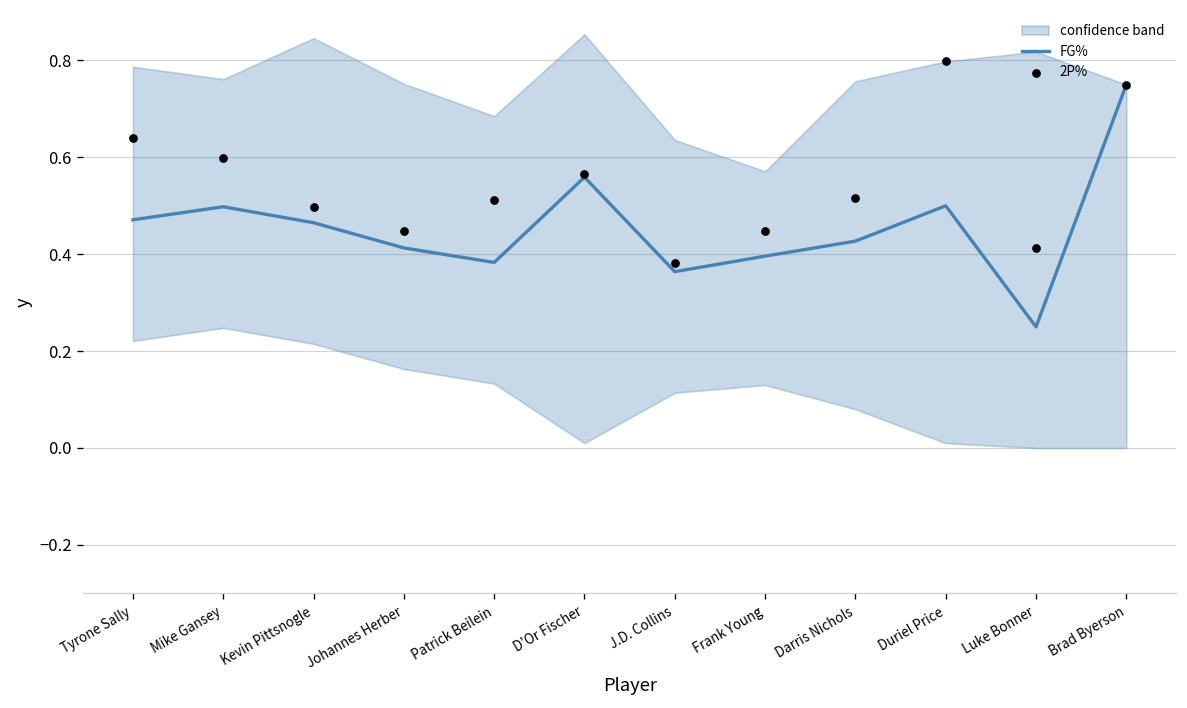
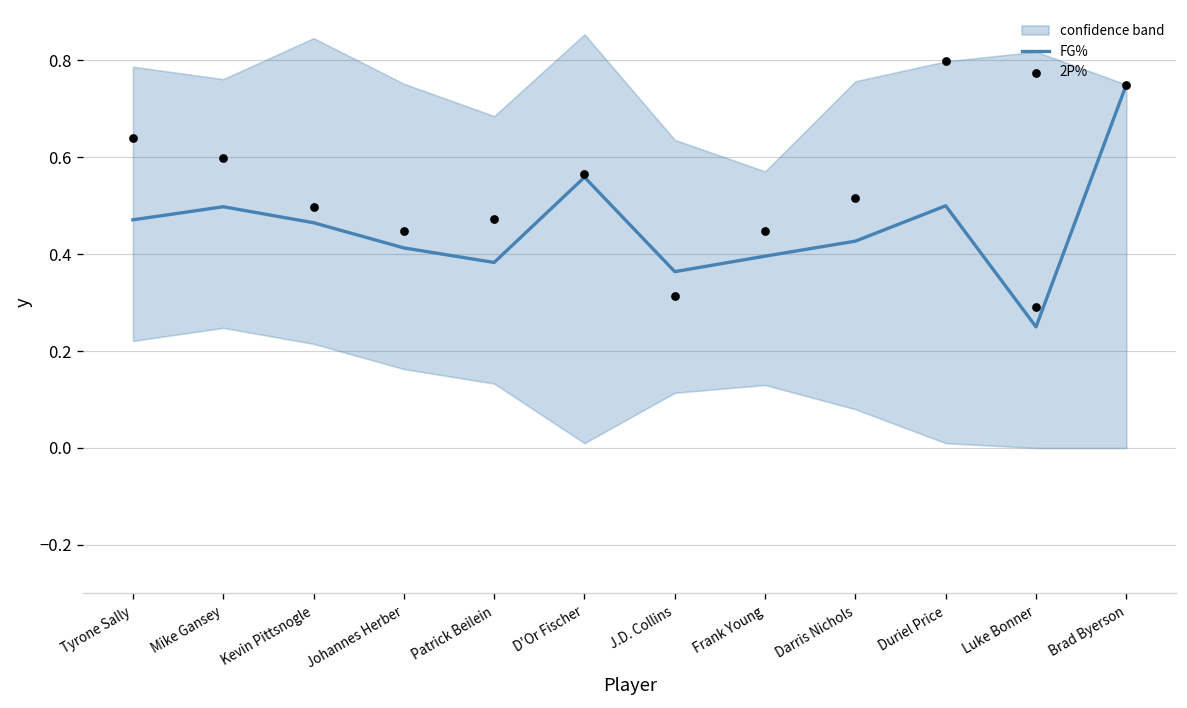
  {
    "2P%": {
-     "Patrick Beilein": 0.51,
-     "J.D. Collins": 0.38,
-     "Luke Bonner": 0.41
+     "Patrick Beilein": 0.47,
+     "J.D. Collins": 0.31,
+     "Luke Bonner": 0.29
    }
  }
